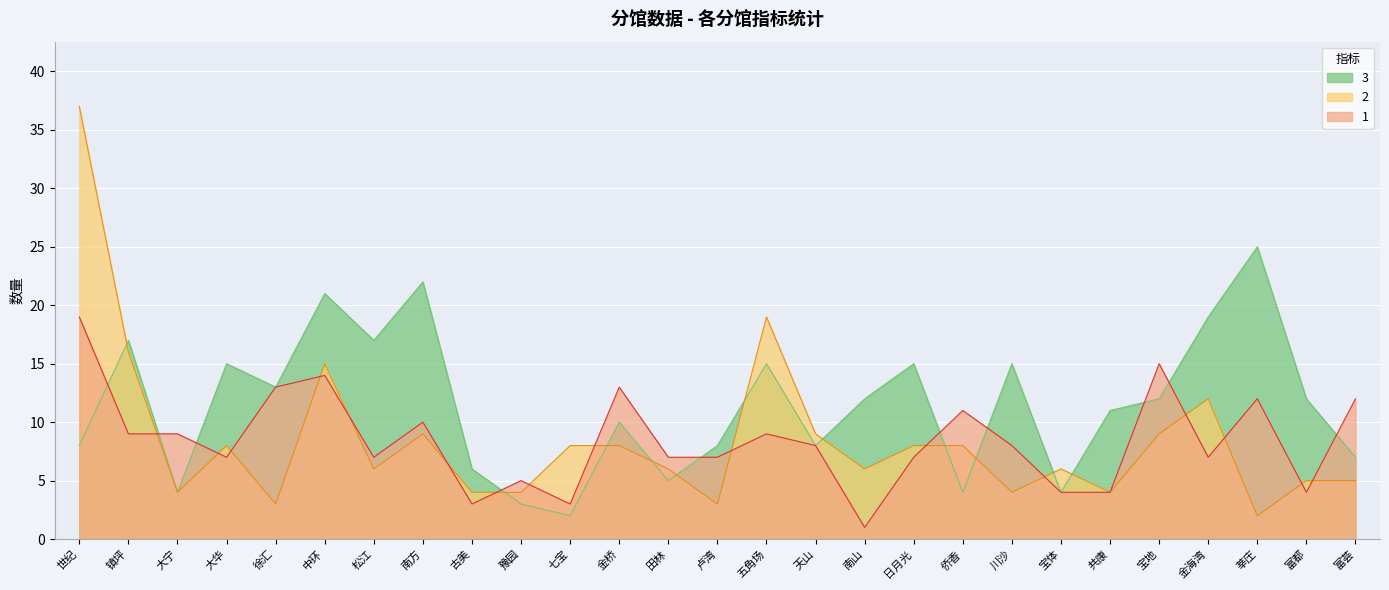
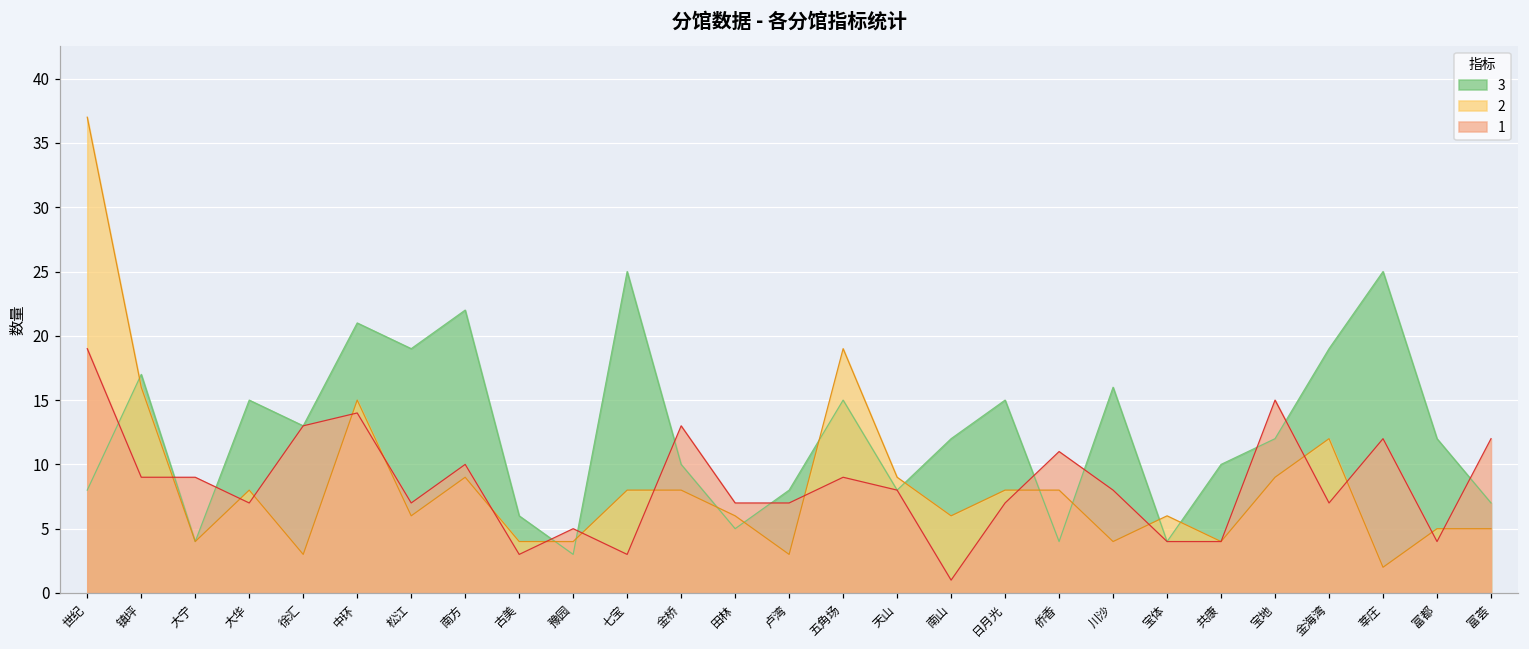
  {
    "3": {
      "世纪": 8,
      "镇坪": 17,
      "大华": 15,
      "中环": 21,
-     "松江": 17,
+     "松江": 19,
      "南方": 22,
      "古美": 6,
      "豫园": 3,
-     "七宝": 2,
+     "七宝": 25,
      "金桥": 10,
      "田林": 5,
      "卢湾": 8,
      "五角场": 15,
      "南山": 12,
      "日月光": 15,
      "侨香": 4,
-     "川沙": 15,
-     "共康": 11,
+     "川沙": 16,
+     "共康": 10,
      "宝地": 12,
      "金海湾": 19,
      "莘庄": 25,
      "富都": 12,
      "富荟": 7
    }
  }
